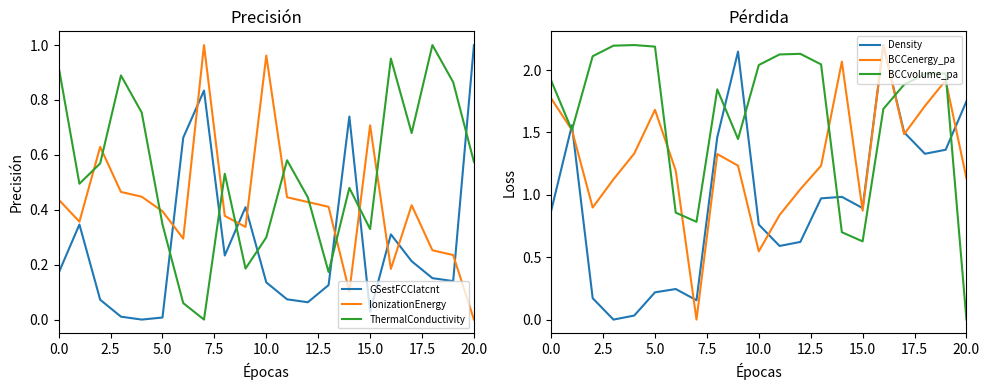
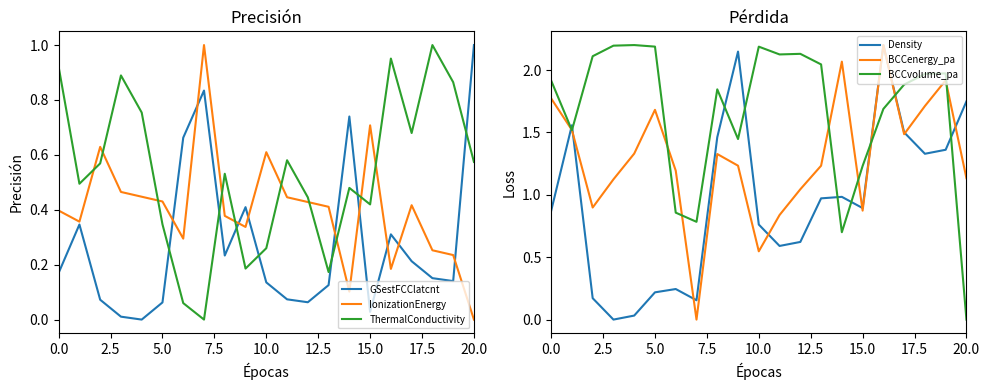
  {
    "Precisión": {
      "GSestFCClatcnt": {
        "0.0": 0.17,
-       "5.0": 0.01,
+       "5.0": 0.06,
        "10.0": 0.14,
        "20.0": 1.00
      },
      "IonizationEnergy": {
-       "0.0": 0.44,
-       "5.0": 0.39,
-       "10.0": 0.96,
+       "0.0": 0.40,
+       "5.0": 0.43,
+       "10.0": 0.61,
        "15.0": 0.71,
        "20.0": 0.00
      },
      "ThermalConductivity": {
        "0.0": 0.92,
        "5.0": 0.35,
-       "10.0": 0.30,
-       "15.0": 0.33,
+       "10.0": 0.26,
+       "15.0": 0.42,
        "20.0": 0.57
      }
    },
    "Pérdida": {
      "Density": {
        "0.0": 0.87,
        "5.0": 0.22,
        "10.0": 0.76,
        "20.0": 1.75
      },
      "BCCenergy_pa": {
        "0.0": 1.77,
        "5.0": 1.68,
        "10.0": 0.55,
        "20.0": 1.13
      },
      "BCCvolume_pa": {
        "0.0": 1.92,
        "5.0": 2.19,
-       "10.0": 2.04,
-       "15.0": 0.63,
+       "10.0": 2.19,
+       "15.0": 1.23,
        "20.0": 0.00
      }
    }
  }
